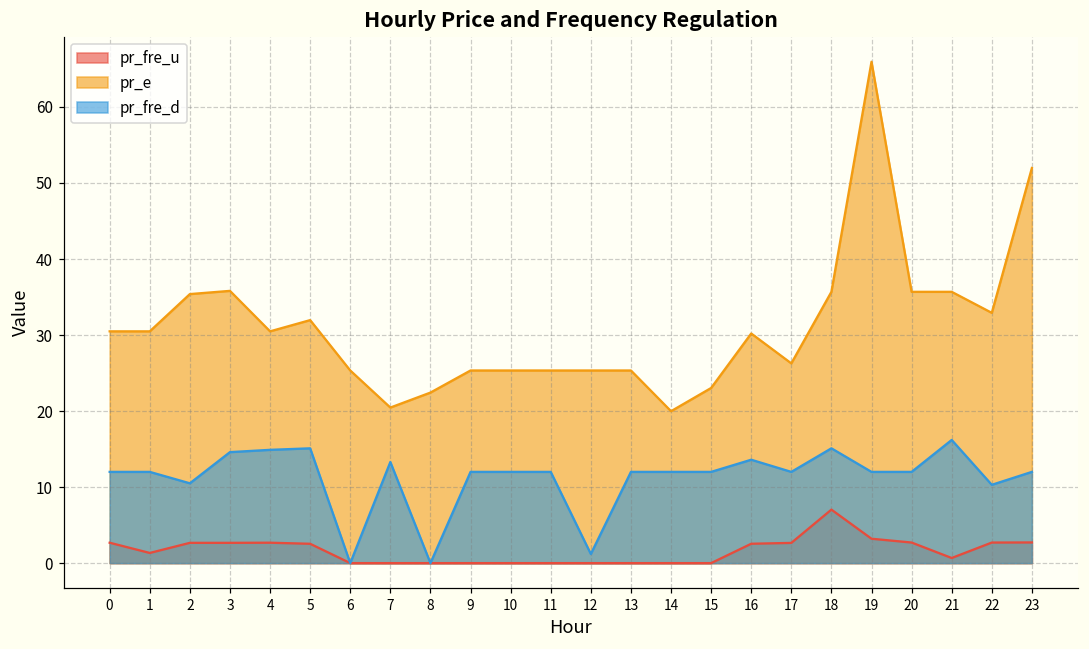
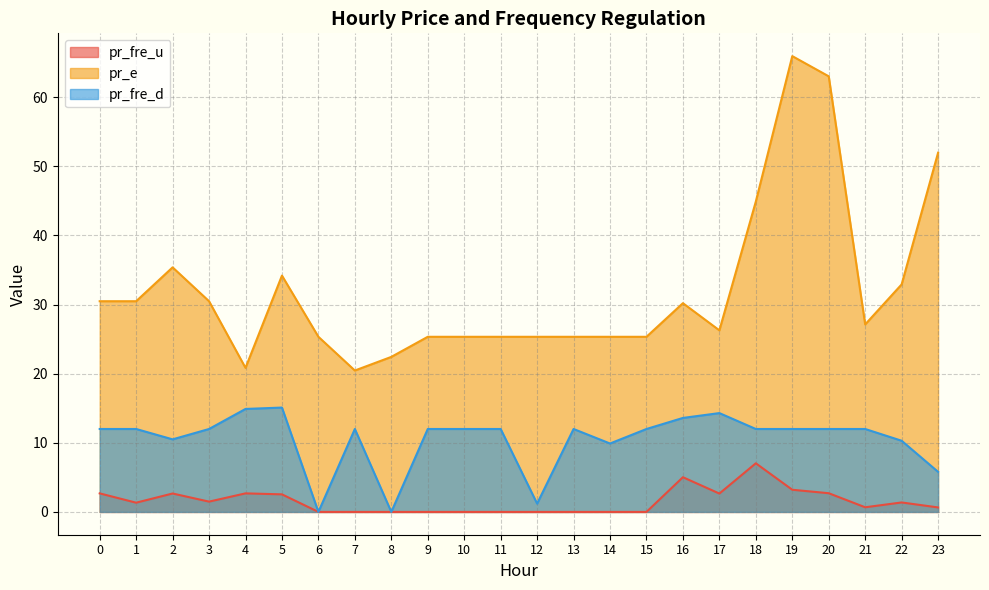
  {
    "pr_fre_u": {
      "0": 3,
      "1": 1,
      "2": 3,
-     "3": 3,
+     "3": 1,
      "4": 3,
      "5": 3,
      "7": 0,
      "9": 0,
      "10": 0,
      "11": 0,
      "12": 0,
      "13": 0,
      "14": 0,
      "15": 0,
-     "16": 3,
+     "16": 5,
      "17": 3,
      "18": 7,
      "19": 3,
      "20": 3,
      "21": 1,
-     "22": 3,
-     "23": 3
+     "22": 1,
+     "23": 1
    },
    "pr_e": {
      "0": 30,
      "1": 30,
      "2": 35,
-     "3": 36,
-     "4": 30,
-     "5": 32,
+     "3": 30,
+     "4": 21,
+     "5": 34,
      "6": 25,
      "7": 20,
      "8": 22,
      "9": 25,
      "10": 25,
      "11": 25,
      "12": 25,
      "13": 25,
-     "14": 20,
-     "15": 23,
+     "14": 25,
+     "15": 25,
      "16": 30,
      "17": 26,
-     "18": 36,
+     "18": 45,
      "19": 66,
-     "20": 36,
-     "21": 36,
+     "20": 63,
+     "21": 27,
      "22": 33,
      "23": 52
    },
    "pr_fre_d": {
      "0": 12,
      "1": 12,
      "2": 11,
-     "3": 15,
+     "3": 12,
      "4": 15,
      "5": 15,
-     "7": 13,
+     "7": 12,
      "9": 12,
      "10": 12,
      "11": 12,
      "12": 1,
      "13": 12,
-     "14": 12,
+     "14": 10,
      "15": 12,
      "16": 14,
-     "17": 12,
-     "18": 15,
+     "17": 14,
+     "18": 12,
      "19": 12,
      "20": 12,
-     "21": 16,
+     "21": 12,
      "22": 10,
-     "23": 12
+     "23": 6
    }
  }
